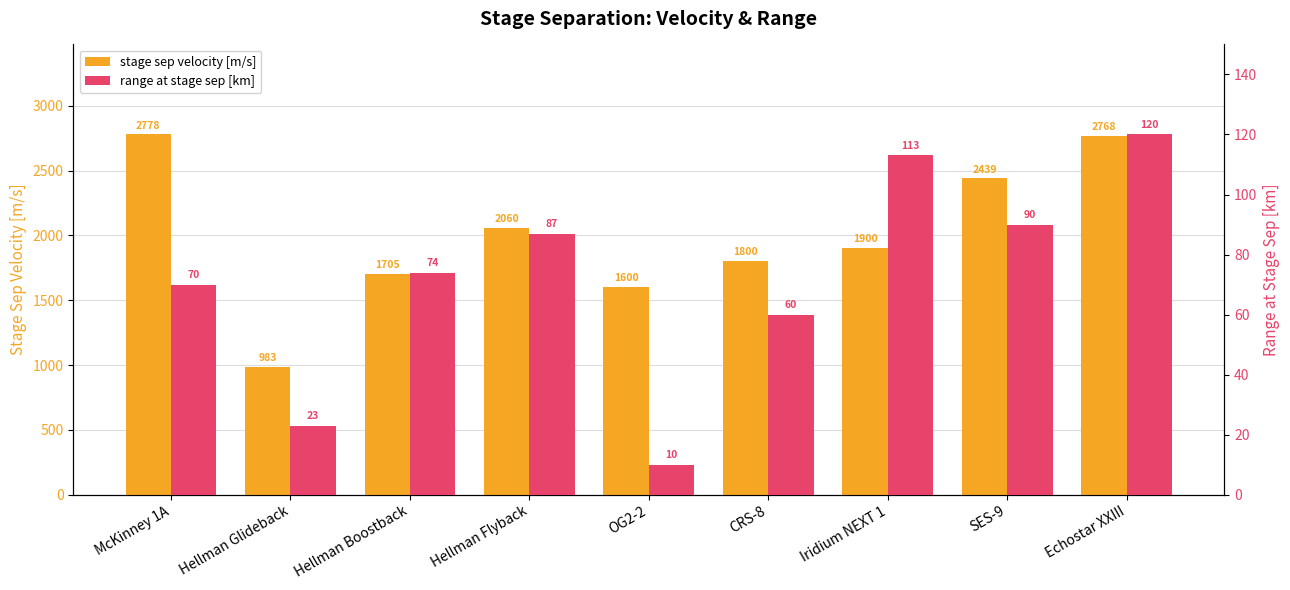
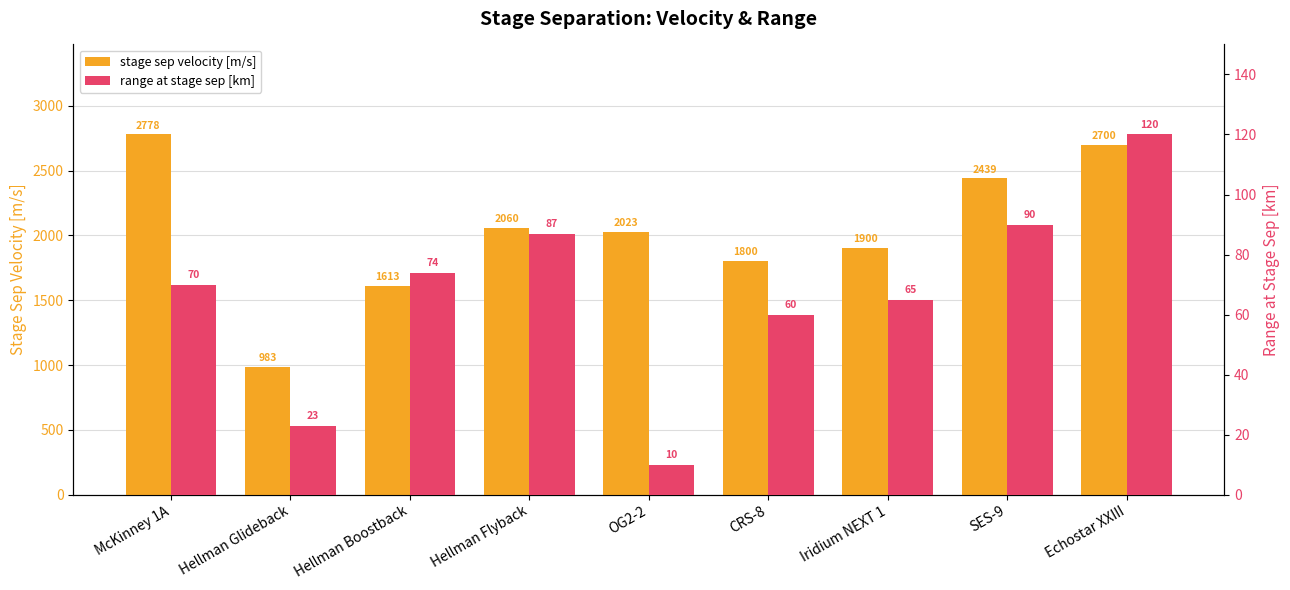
  {
    "stage sep velocity [m/s]": {
      "McKinney 1A": 2778,
      "Hellman Glideback": 983,
-     "Hellman Boostback": 1705,
+     "Hellman Boostback": 1613,
      "Hellman Flyback": 2060,
-     "OG2-2": 1600,
+     "OG2-2": 2023,
      "CRS-8": 1800,
      "Iridium NEXT 1": 1900,
      "SES-9": 2439,
-     "Echostar XXIII": 2768
+     "Echostar XXIII": 2700
    },
    "range at stage sep [km]": {
      "McKinney 1A": 70,
      "Hellman Glideback": 23,
      "Hellman Boostback": 74,
      "Hellman Flyback": 87,
      "OG2-2": 10,
      "CRS-8": 60,
-     "Iridium NEXT 1": 113,
+     "Iridium NEXT 1": 65,
      "SES-9": 90,
      "Echostar XXIII": 120
    }
  }
